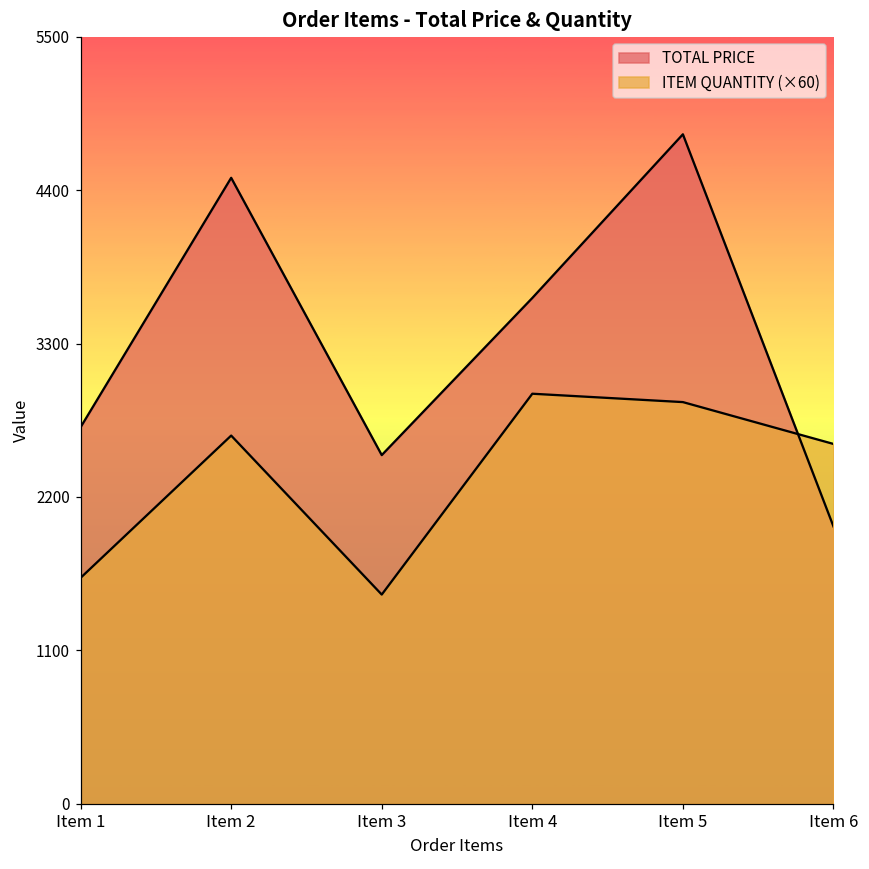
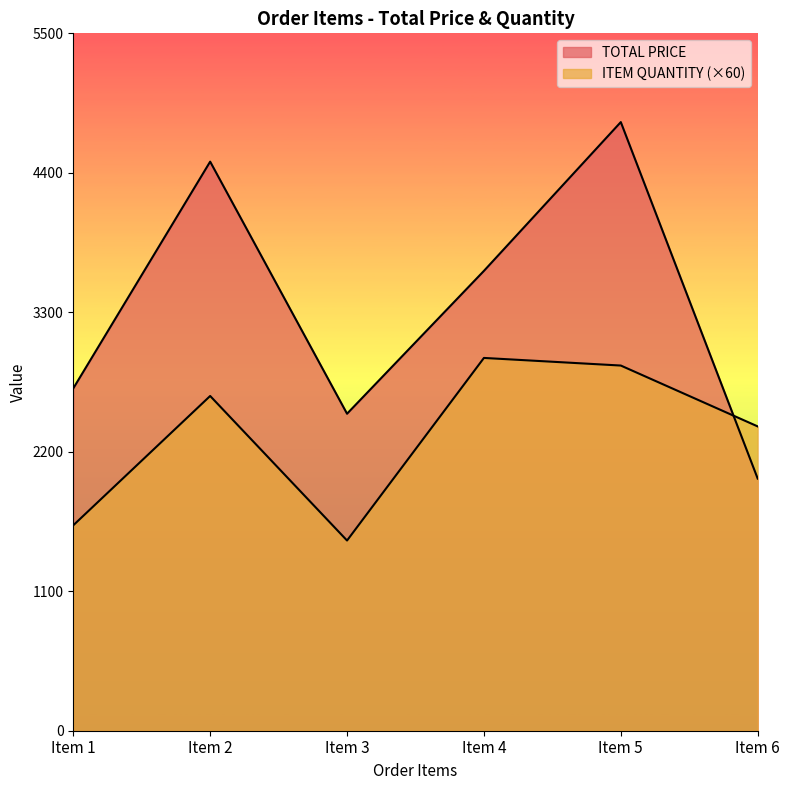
  {
    "TOTAL PRICE": {
      "Item 1": 2700,
      "Item 2": 4490,
      "Item 3": 2500,
      "Item 4": 3630,
      "Item 5": 4800,
      "Item 6": 1990
    },
    "ITEM QUANTITY (×60)": {
      "Item 1": 1620,
      "Item 2": 2640,
      "Item 3": 1500,
      "Item 4": 2940,
      "Item 5": 2880,
-     "Item 6": 2580
+     "Item 6": 2400
    }
  }
